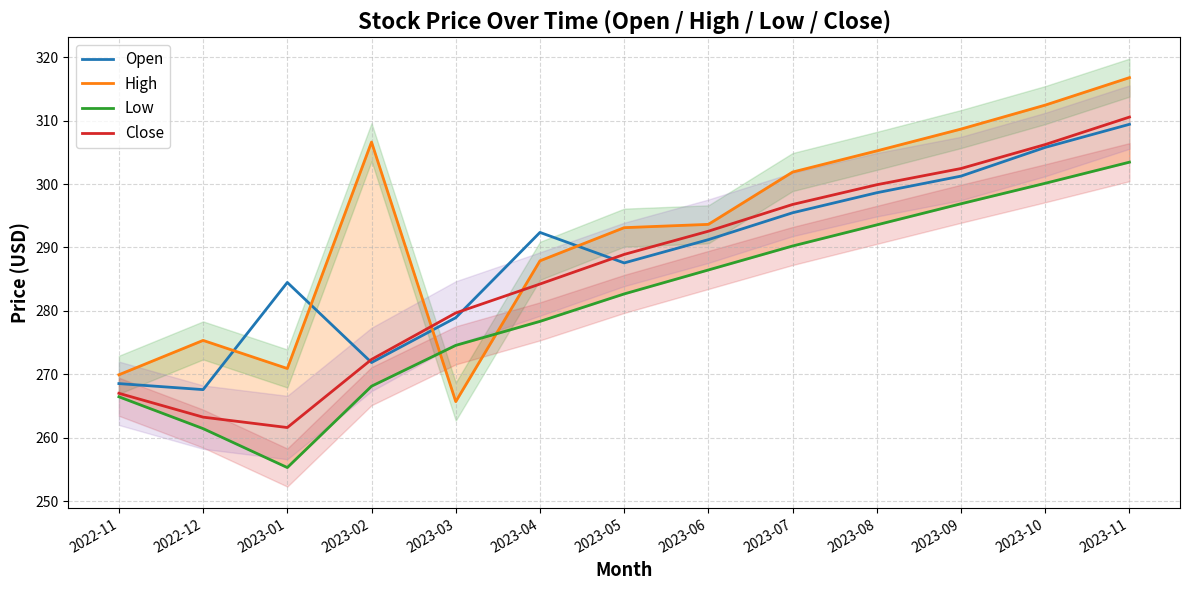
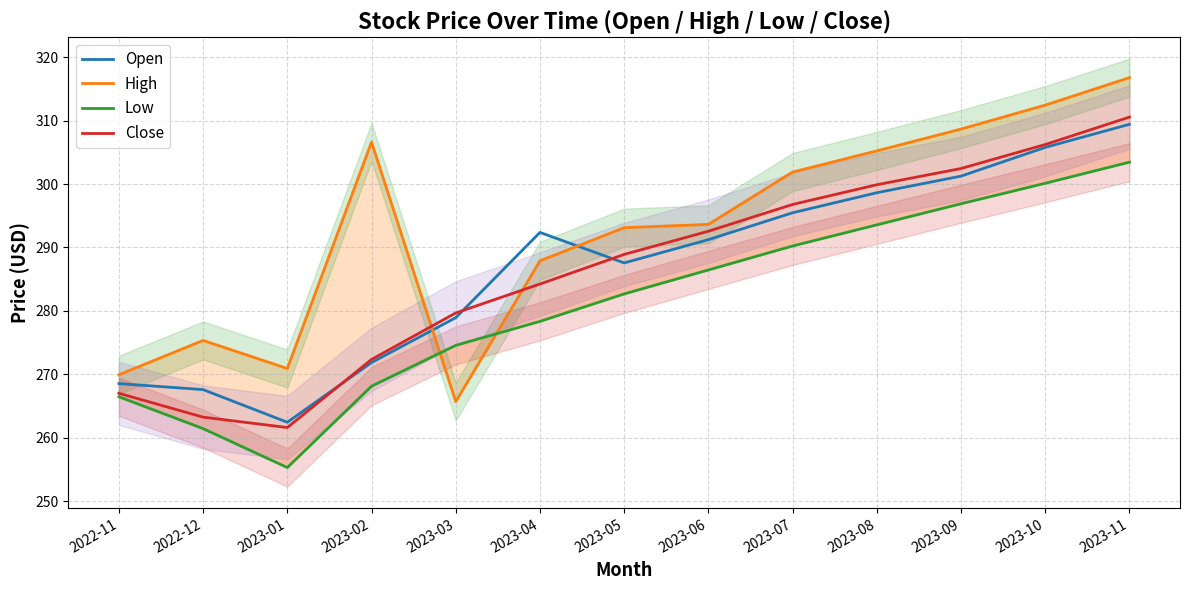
  {
    "Open": {
      "2022-11": 269,
      "2022-12": 268,
-     "2023-01": 284,
+     "2023-01": 262,
      "2023-02": 272,
      "2023-03": 279,
      "2023-04": 292,
      "2023-05": 288,
      "2023-06": 291,
      "2023-07": 295,
      "2023-08": 299,
      "2023-09": 301,
      "2023-10": 306,
      "2023-11": 309
    }
  }
